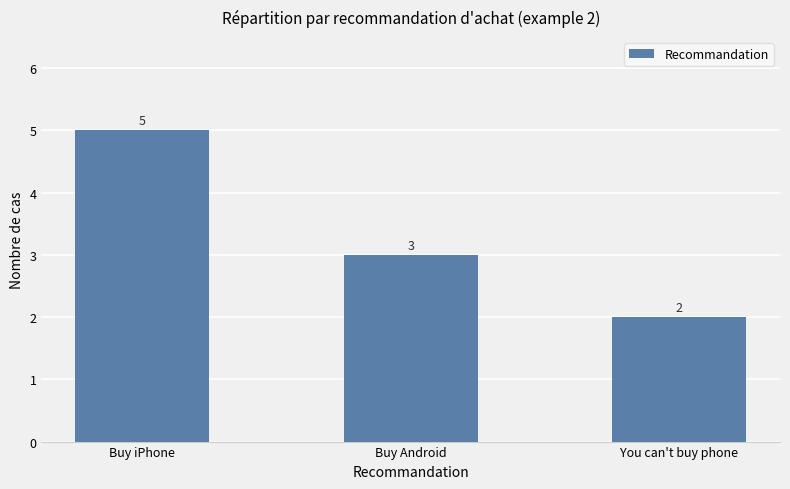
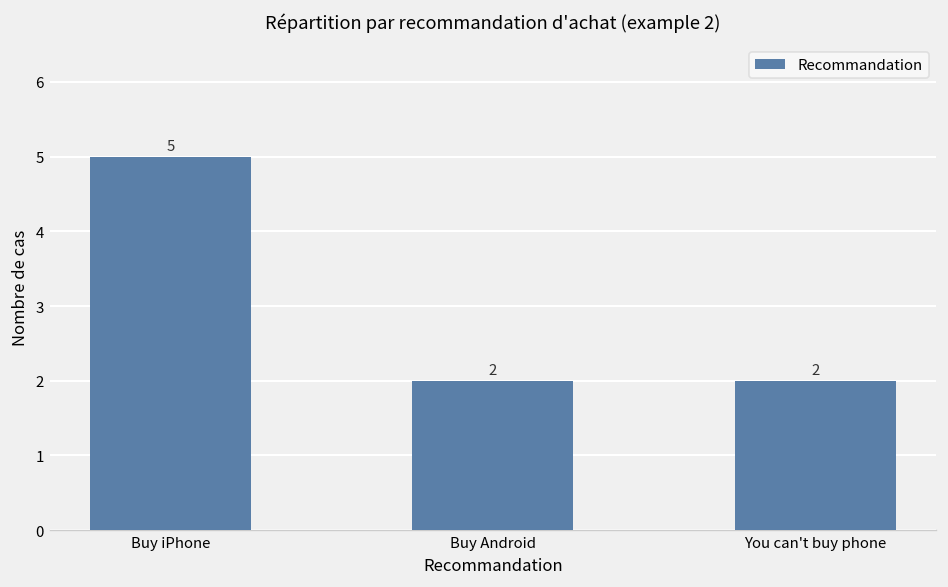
  {
    "Buy iPhone": 5,
-   "Buy Android": 3,
+   "Buy Android": 2,
    "You can't buy phone": 2
  }
